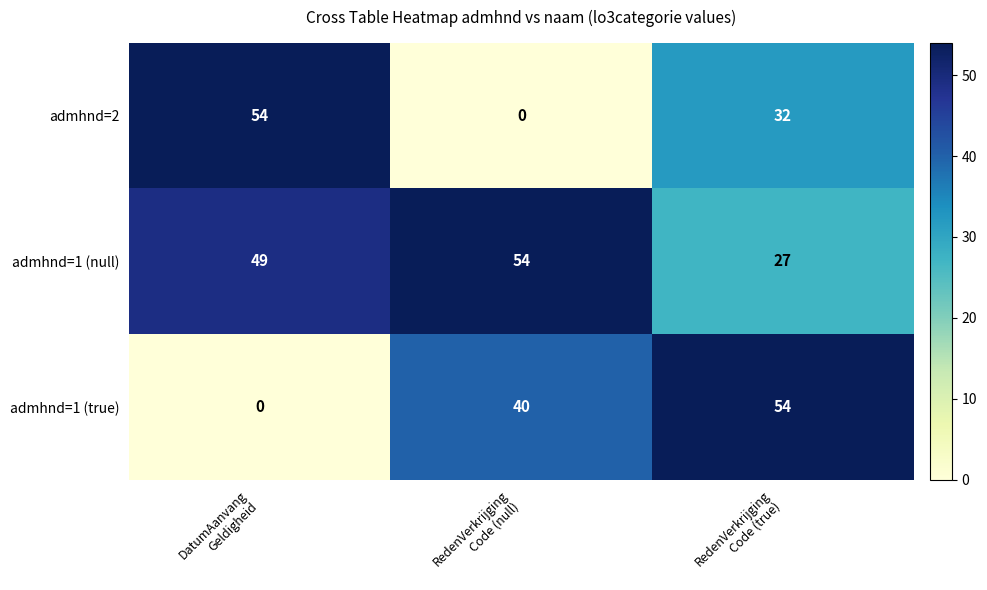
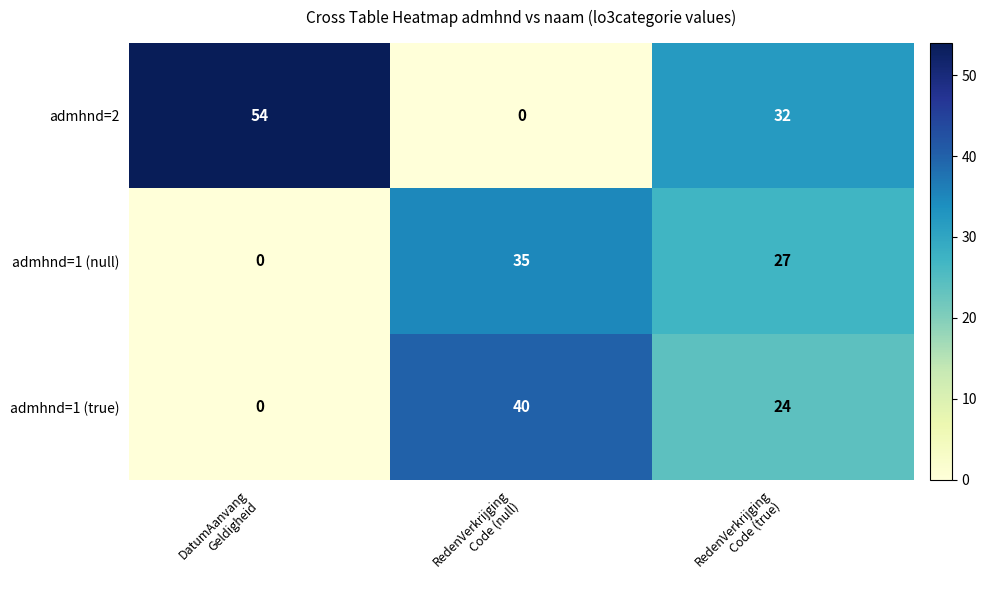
  {
    "admhnd=2": {
      "DatumAanvang Geldigheid": 54,
      "RedenVerkrijging Code (null)": 0,
      "RedenVerkrijging Code (true)": 32
    },
    "admhnd=1 (null)": {
-     "DatumAanvang Geldigheid": 49,
-     "RedenVerkrijging Code (null)": 54,
+     "DatumAanvang Geldigheid": 0,
+     "RedenVerkrijging Code (null)": 35,
      "RedenVerkrijging Code (true)": 27
    },
    "admhnd=1 (true)": {
      "DatumAanvang Geldigheid": 0,
      "RedenVerkrijging Code (null)": 40,
-     "RedenVerkrijging Code (true)": 54
+     "RedenVerkrijging Code (true)": 24
    }
  }
